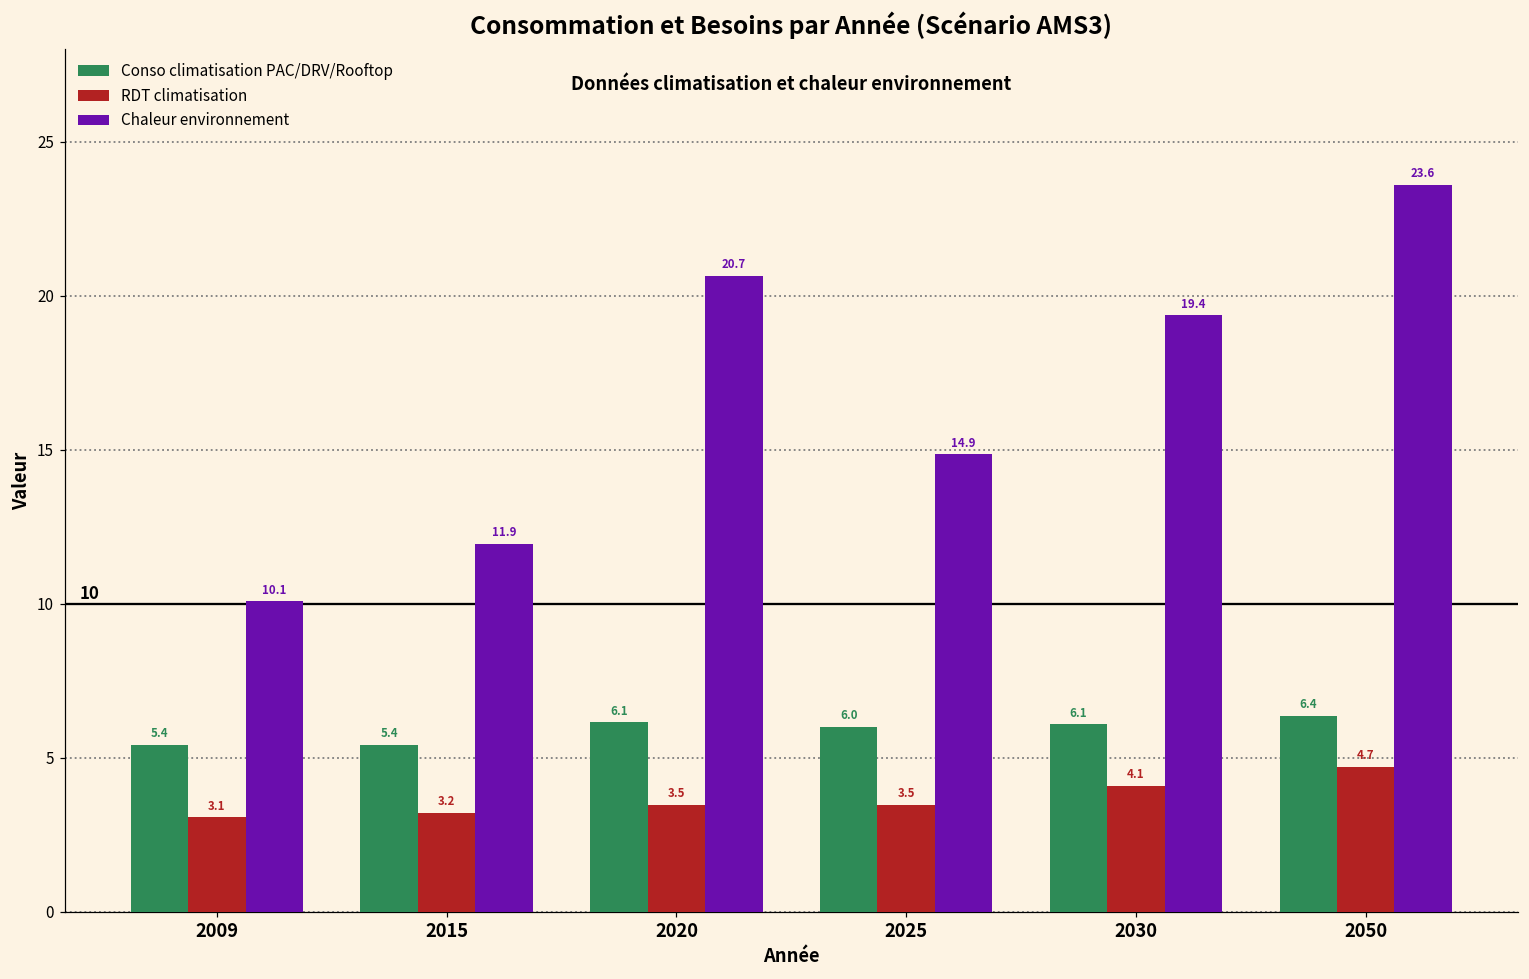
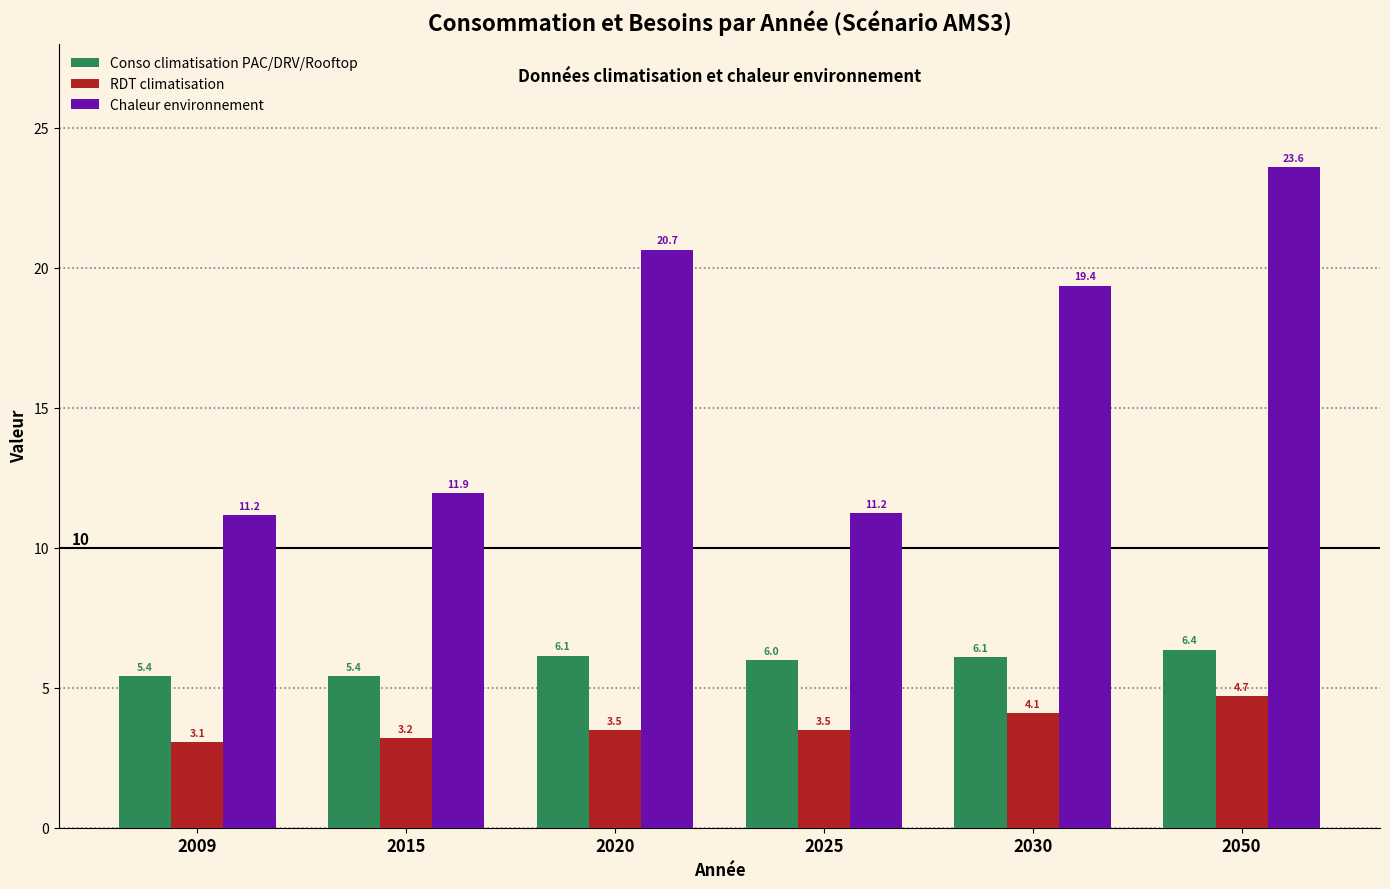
  {
    "Conso climatisation PAC/DRV/Rooftop": {
      "2009": 5.4,
      "2015": 5.4,
      "2020": 6.1,
      "2025": 6.0,
      "2030": 6.1,
      "2050": 6.4
    },
    "RDT climatisation": {
      "2009": 3.1,
      "2015": 3.2,
      "2020": 3.5,
      "2025": 3.5,
      "2030": 4.1,
      "2050": 4.7
    },
    "Chaleur environnement": {
-     "2009": 10.1,
+     "2009": 11.2,
      "2015": 11.9,
      "2020": 20.7,
-     "2025": 14.9,
+     "2025": 11.2,
      "2030": 19.4,
      "2050": 23.6
    }
  }
